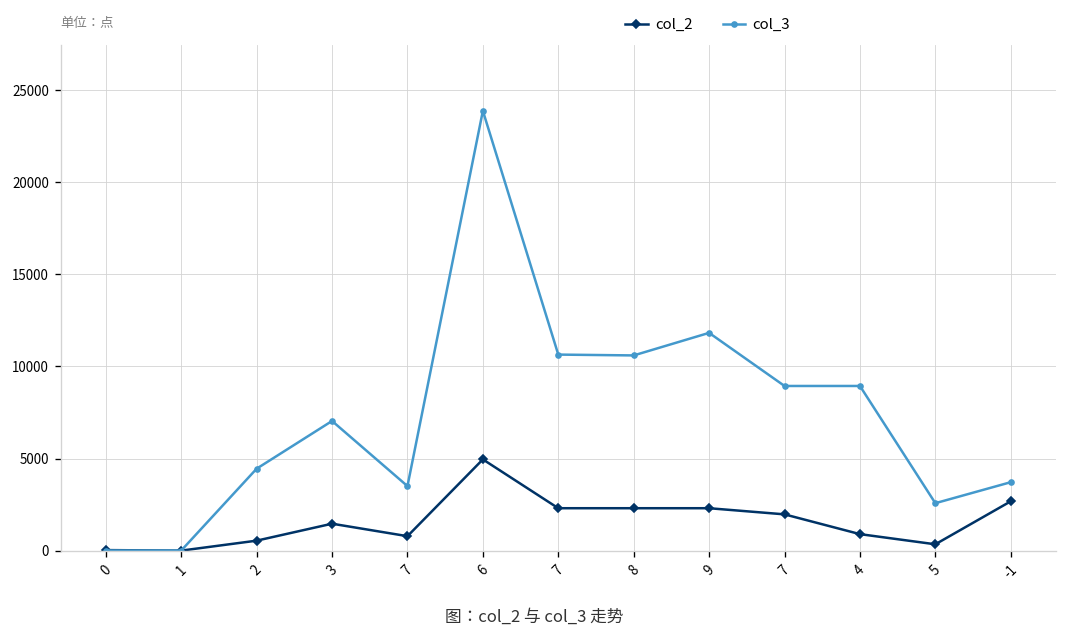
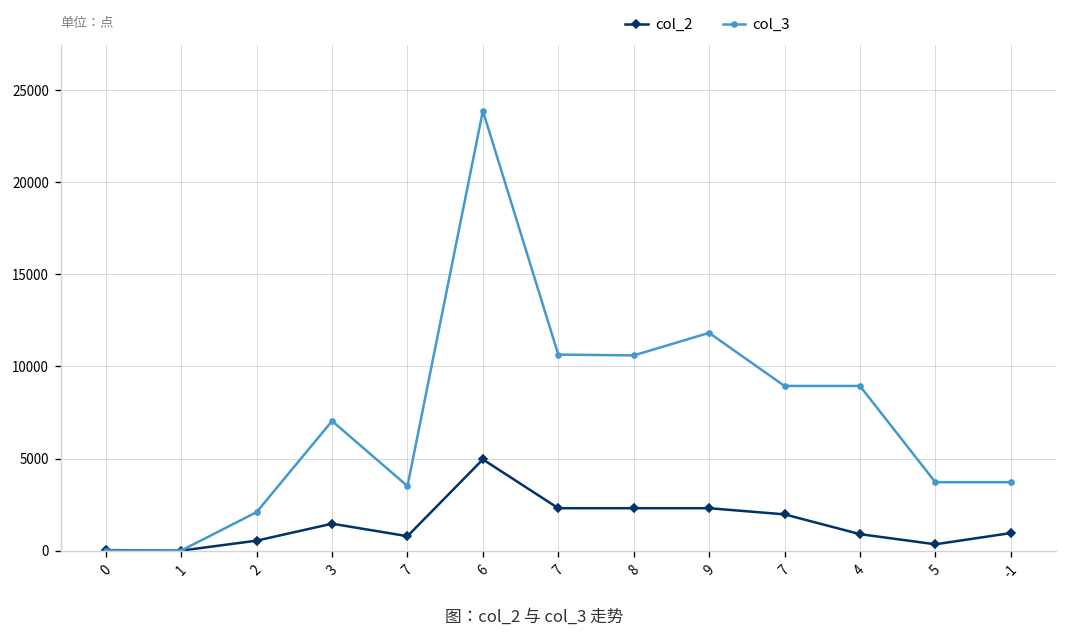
  {
    "col_2": {
      "2": 500,
      "3": 1500,
      "6": 5000,
      "8": 2300,
      "9": 2300,
      "4": 900,
      "5": 400,
-     "-1": 2700
+     "-1": 1000
    },
    "col_3": {
-     "2": 4500,
+     "2": 2100,
      "3": 7000,
      "6": 23900,
      "8": 10600,
      "9": 11800,
      "4": 8900,
-     "5": 2600,
+     "5": 3700,
      "-1": 3700
    }
  }
